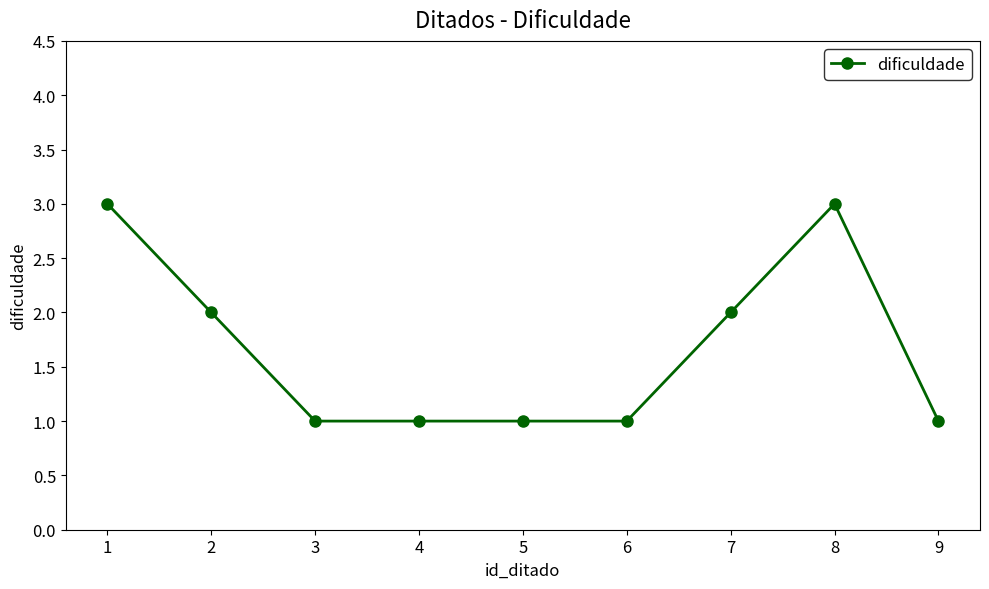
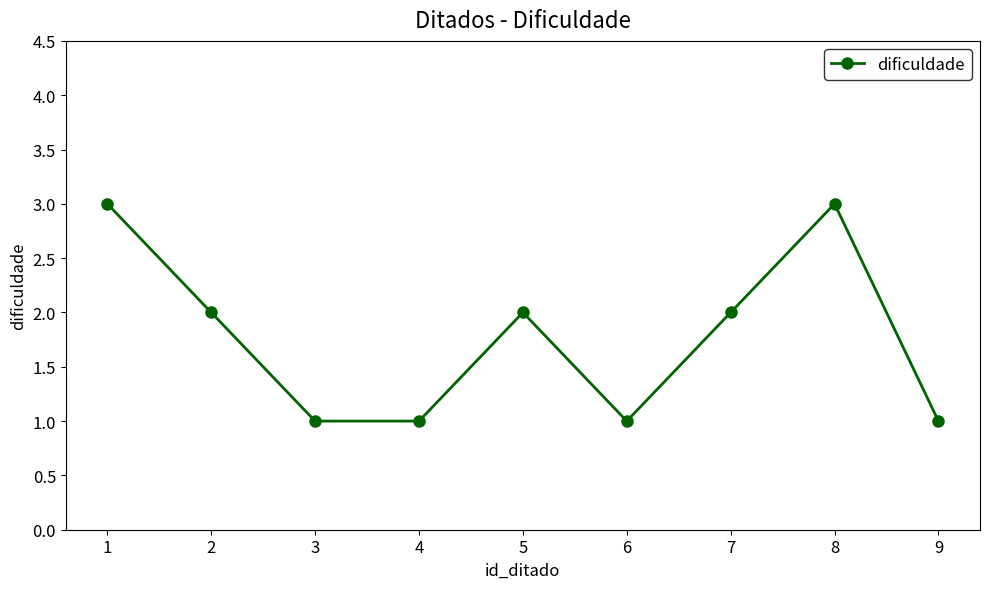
  {
    "1": 3,
    "2": 2,
    "3": 1,
    "4": 1,
-   "5": 1,
+   "5": 2,
    "6": 1,
    "7": 2,
    "8": 3,
    "9": 1
  }
